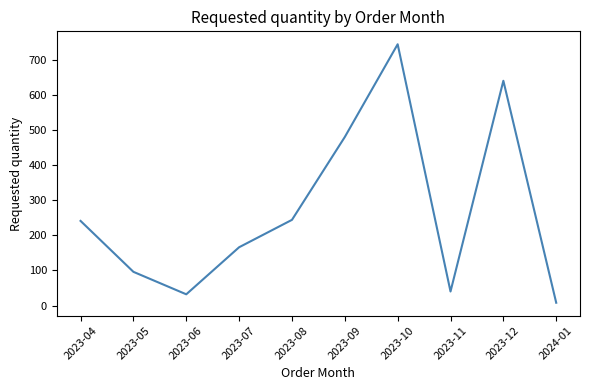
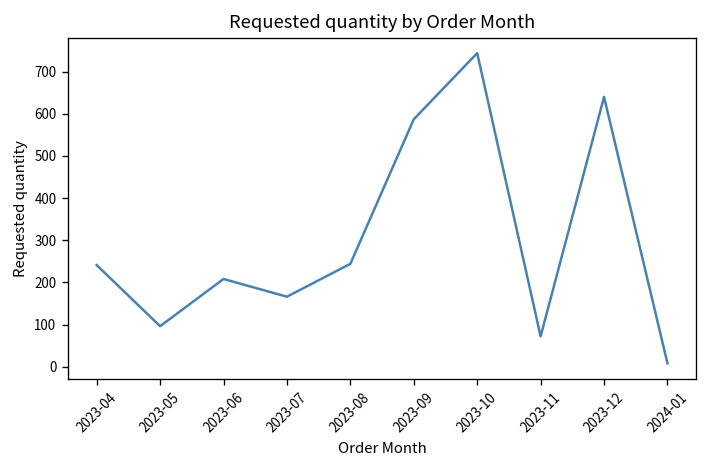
  {
    "2023-04": 240,
    "2023-05": 100,
-   "2023-06": 30,
+   "2023-06": 210,
    "2023-07": 170,
    "2023-08": 240,
-   "2023-09": 480,
+   "2023-09": 590,
    "2023-10": 740,
-   "2023-11": 40,
+   "2023-11": 70,
    "2023-12": 640,
    "2024-01": 10
  }
